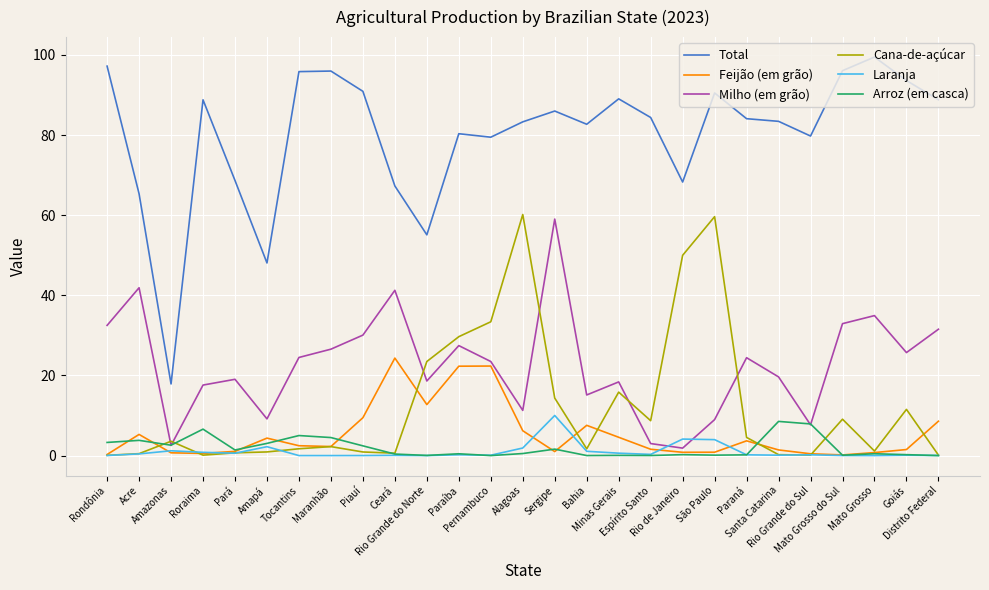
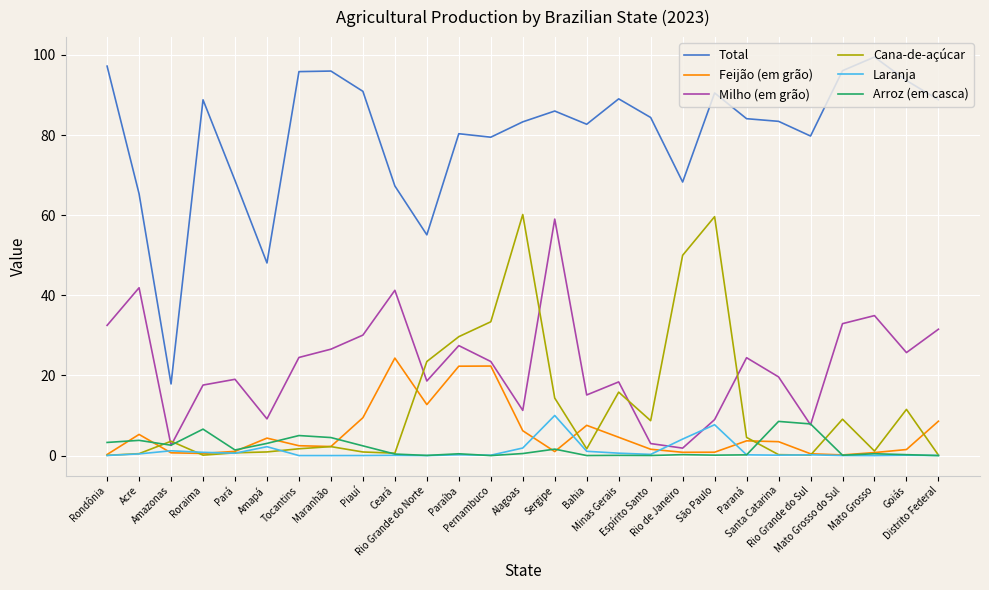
  {
    "Total": {
      "Rondônia": 97,
      "Acre": 65,
      "Amazonas": 18,
      "Roraima": 89,
      "Pará": 69,
      "Amapá": 48,
      "Tocantins": 96,
      "Maranhão": 96,
      "Piauí": 91,
      "Ceará": 67,
      "Rio Grande do Norte": 55,
      "Paraíba": 80,
      "Pernambuco": 79,
      "Alagoas": 83,
      "Sergipe": 86,
      "Bahia": 83,
      "Minas Gerais": 89,
      "Espírito Santo": 84,
      "Rio de Janeiro": 68,
      "Paraná": 84,
      "Santa Catarina": 83,
      "Rio Grande do Sul": 80
    },
    "Feijão (em grão)": {
      "Acre": 5,
      "Amapá": 4,
      "Tocantins": 2,
      "Piauí": 9,
      "Ceará": 24,
      "Rio Grande do Norte": 13,
      "Paraíba": 22,
      "Pernambuco": 22,
      "Alagoas": 6,
      "Bahia": 8,
      "Minas Gerais": 5,
      "Espírito Santo": 2,
      "São Paulo": 1,
      "Paraná": 4,
-     "Santa Catarina": 1,
+     "Santa Catarina": 3,
      "Goiás": 2,
      "Distrito Federal": 9
    },
    "Milho (em grão)": {
      "Rondônia": 33,
      "Acre": 42,
      "Roraima": 18,
      "Pará": 19,
      "Amapá": 9,
      "Tocantins": 24,
      "Maranhão": 27,
      "Piauí": 30,
      "Ceará": 41,
      "Rio Grande do Norte": 19,
      "Paraíba": 27,
      "Pernambuco": 23,
      "Alagoas": 11,
      "Sergipe": 59,
      "Bahia": 15,
      "Minas Gerais": 18,
      "Espírito Santo": 3,
      "Rio de Janeiro": 2,
      "São Paulo": 9,
      "Paraná": 24,
      "Santa Catarina": 20,
      "Mato Grosso do Sul": 33,
      "Mato Grosso": 35,
      "Goiás": 26,
      "Distrito Federal": 32
    },
    "Cana-de-açúcar": {
      "Amazonas": 4,
      "Amapá": 1,
      "Tocantins": 2,
      "Piauí": 1,
      "Rio Grande do Norte": 23,
      "Paraíba": 30,
      "Pernambuco": 33,
      "Alagoas": 60,
      "Sergipe": 14,
      "Minas Gerais": 16,
      "Espírito Santo": 9,
      "Rio de Janeiro": 50,
      "São Paulo": 60,
      "Paraná": 5,
      "Mato Grosso do Sul": 9,
      "Goiás": 12
    },
    "Laranja": {
      "Amapá": 2,
      "Tocantins": 0,
      "Maranhão": 0,
      "Piauí": 0,
      "Alagoas": 2,
      "Sergipe": 10,
      "Rio de Janeiro": 4,
-     "São Paulo": 4
+     "São Paulo": 8
    },
    "Arroz (em casca)": {
      "Rondônia": 3,
      "Acre": 4,
      "Roraima": 7,
      "Amapá": 3,
      "Tocantins": 5,
      "Maranhão": 5,
      "Piauí": 2,
      "Alagoas": 1,
      "Bahia": 0,
      "São Paulo": 0,
      "Santa Catarina": 9
    }
  }
